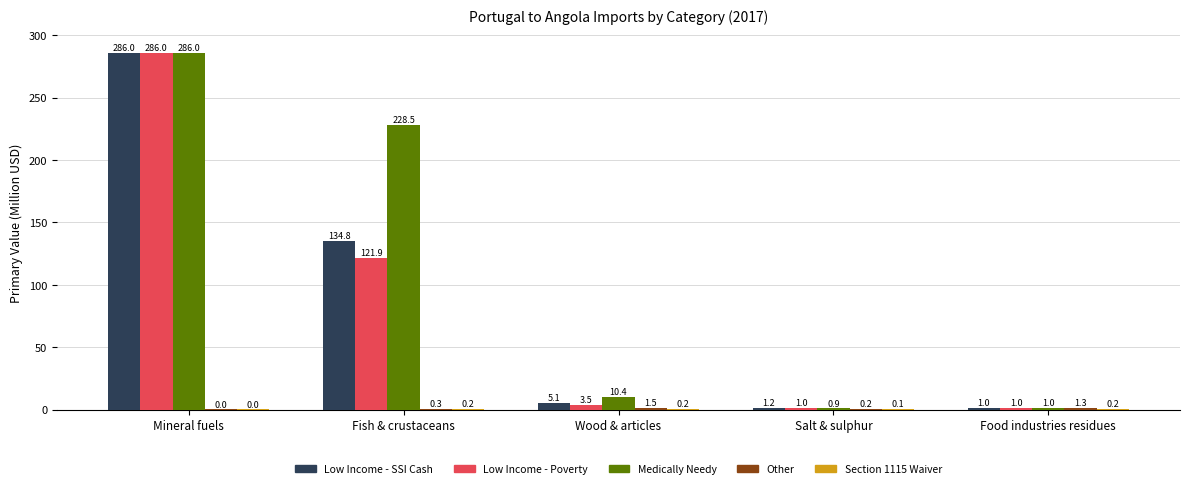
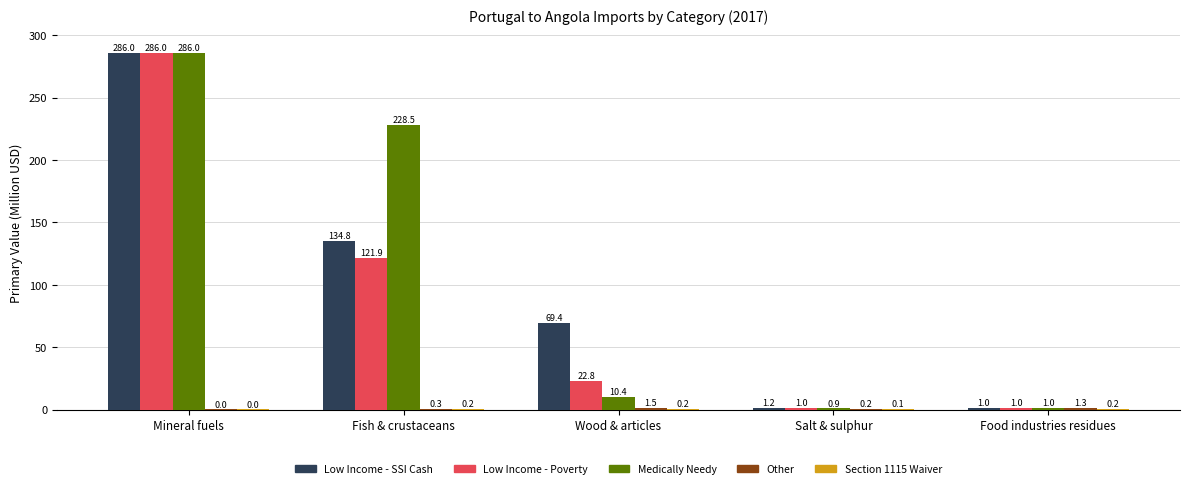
  {
    "Low Income - SSI Cash": {
      "Mineral fuels": 286.0,
      "Fish & crustaceans": 134.8,
-     "Wood & articles": 5.1,
+     "Wood & articles": 69.4,
      "Salt & sulphur": 1.2,
      "Food industries residues": 1.0
    },
    "Low Income - Poverty": {
      "Mineral fuels": 286.0,
      "Fish & crustaceans": 121.9,
-     "Wood & articles": 3.5,
+     "Wood & articles": 22.8,
      "Salt & sulphur": 1.0,
      "Food industries residues": 1.0
    },
    "Medically Needy": {
      "Mineral fuels": 286.0,
      "Fish & crustaceans": 228.5,
      "Wood & articles": 10.4,
      "Salt & sulphur": 0.9,
      "Food industries residues": 1.0
    },
    "Other": {
      "Mineral fuels": 0.0,
      "Fish & crustaceans": 0.3,
      "Wood & articles": 1.5,
      "Salt & sulphur": 0.2,
      "Food industries residues": 1.3
    },
    "Section 1115 Waiver": {
      "Mineral fuels": 0.0,
      "Fish & crustaceans": 0.2,
      "Wood & articles": 0.2,
      "Salt & sulphur": 0.1,
      "Food industries residues": 0.2
    }
  }
